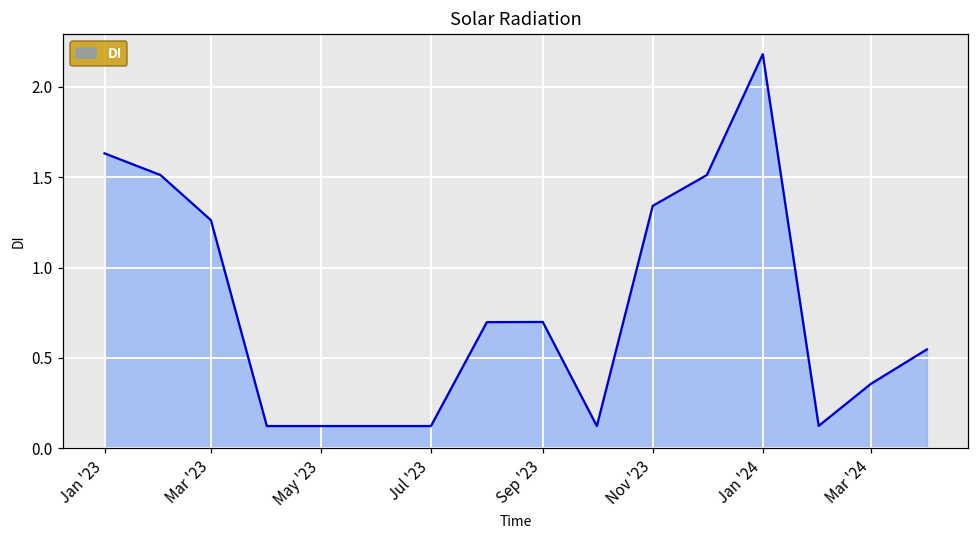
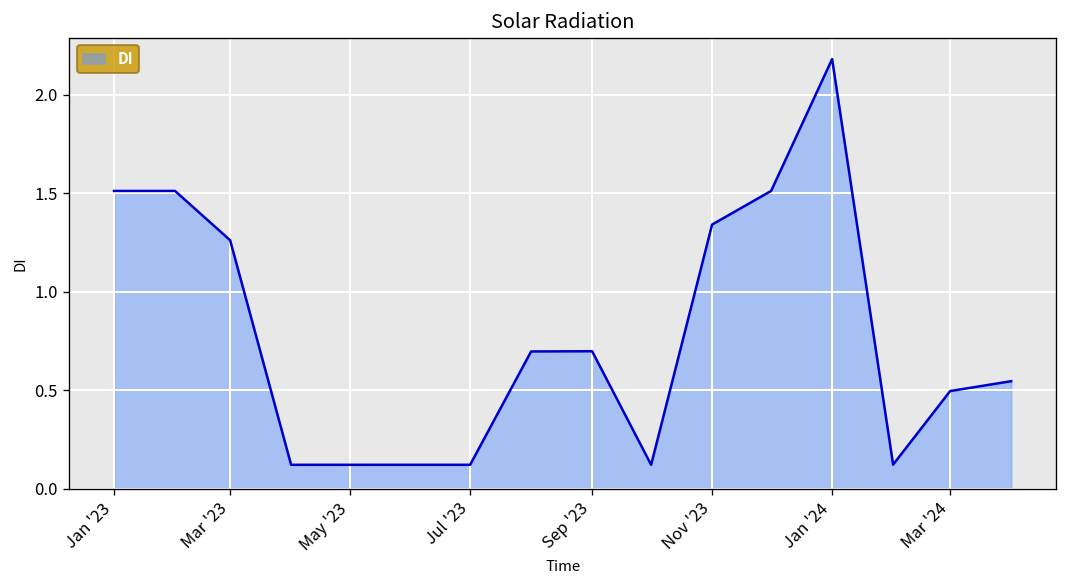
  {
-   "Jan '23": 1.63,
+   "Jan '23": 1.51,
    "Mar '23": 1.26,
    "May '23": 0.12,
    "Jul '23": 0.12,
    "Sep '23": 0.70,
    "Nov '23": 1.34,
    "Jan '24": 2.18,
-   "Mar '24": 0.36
+   "Mar '24": 0.50
  }
